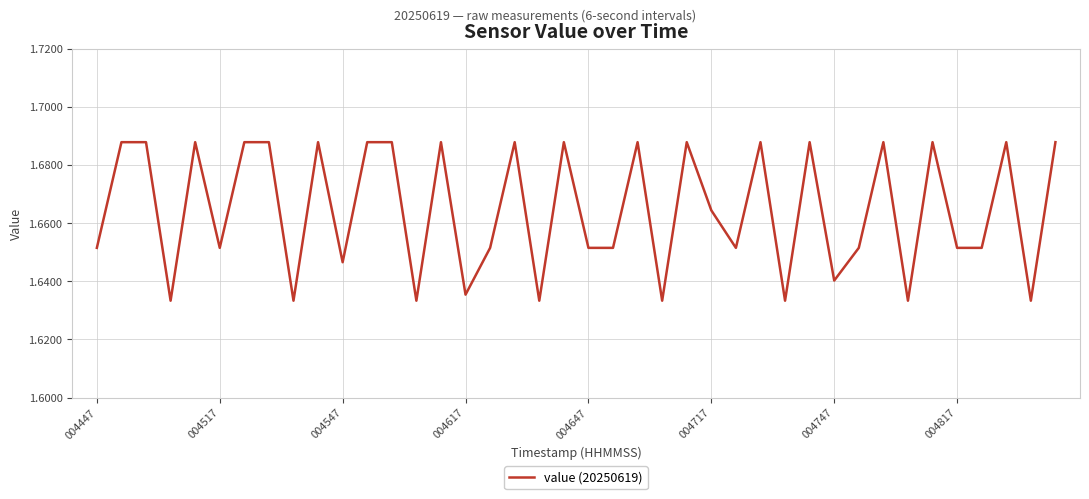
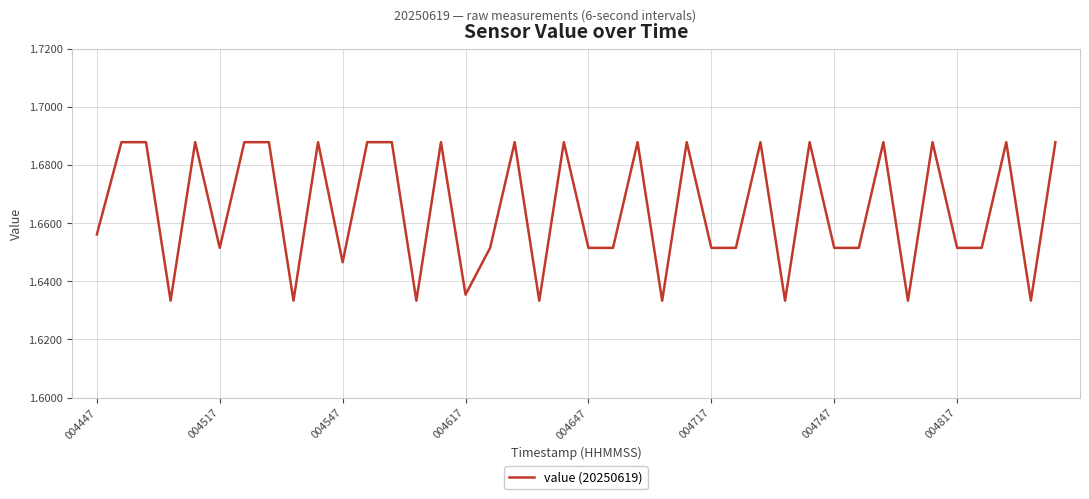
  {
-   "004447": 1.652,
+   "004447": 1.656,
    "004517": 1.652,
    "004547": 1.647,
    "004617": 1.635,
    "004647": 1.652,
-   "004717": 1.664,
-   "004747": 1.640,
+   "004717": 1.652,
+   "004747": 1.652,
    "004817": 1.652
  }
